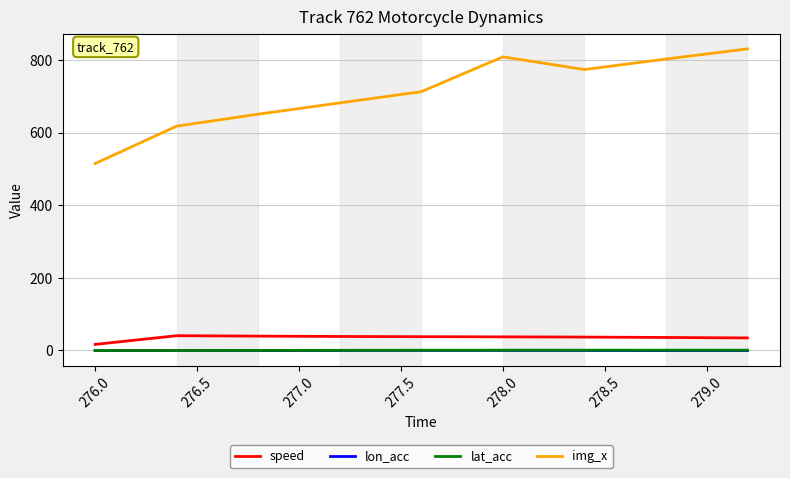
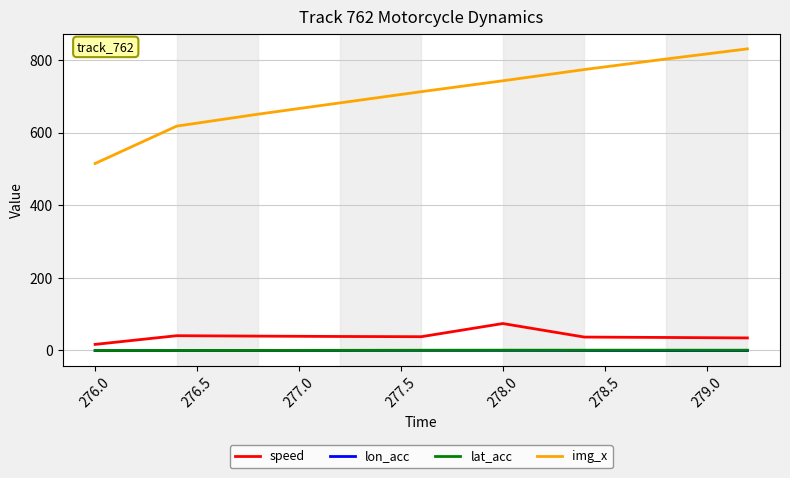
  {
    "speed": {
      "276.0": 20,
-     "278.0": 40
+     "278.0": 70
    },
    "img_x": {
      "276.0": 520,
-     "278.0": 810
+     "278.0": 740
    }
  }
